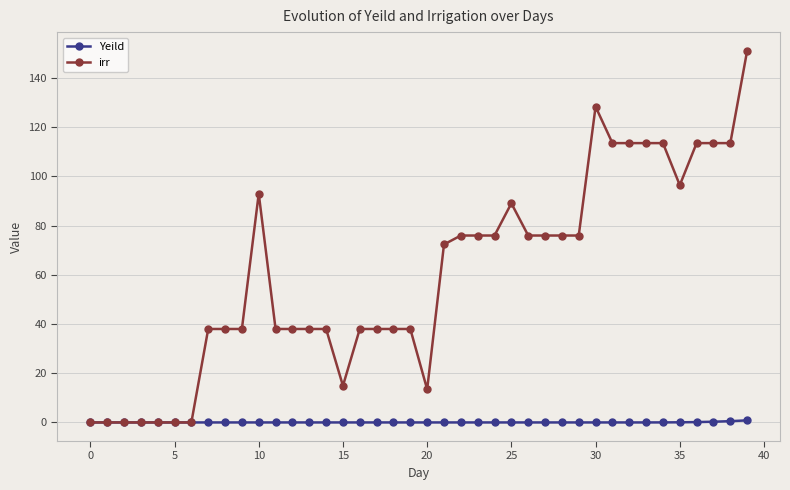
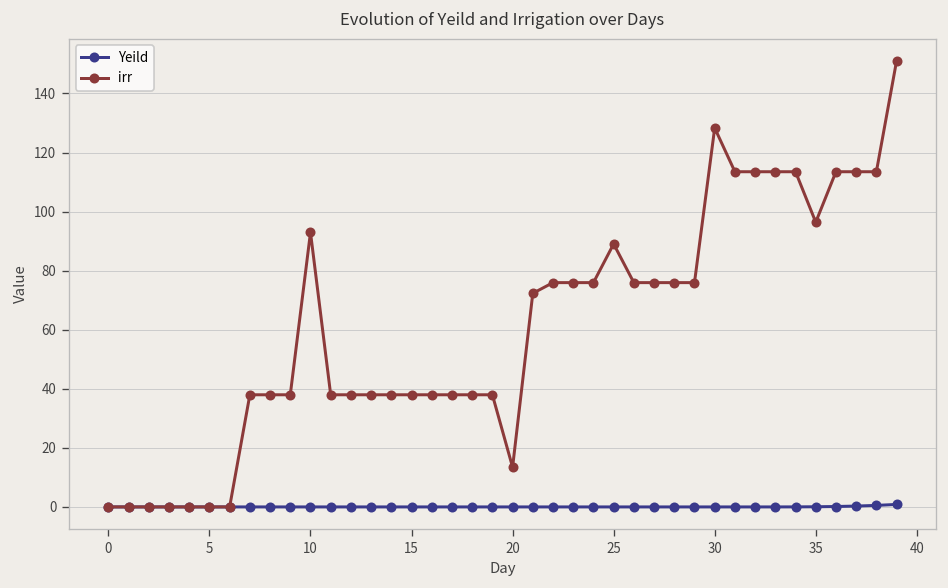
  {
    "Yeild": {
      "10": 0,
      "15": 0,
      "20": 0,
      "25": 0,
      "30": 0,
      "35": 0
    },
    "irr": {
      "10": 93,
-     "15": 15,
+     "15": 38,
      "20": 13,
      "25": 89,
      "30": 128,
      "35": 96
    }
  }
